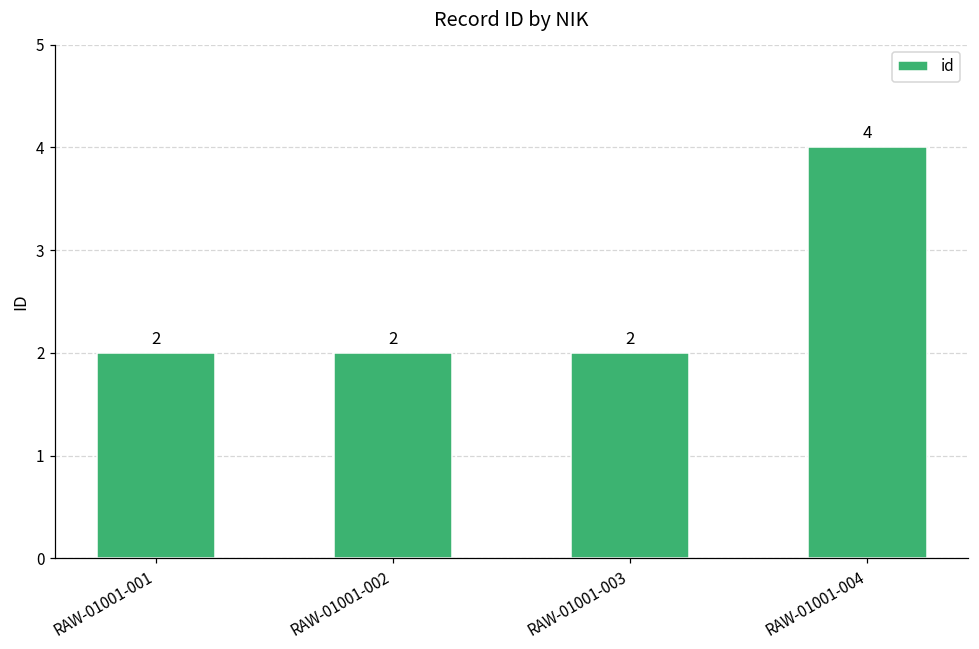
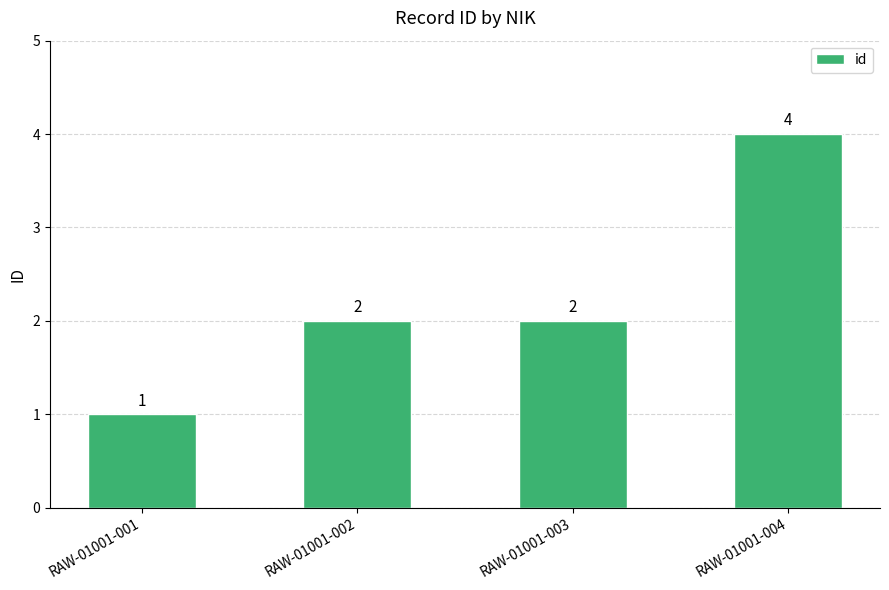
  {
-   "RAW-01001-001": 2,
+   "RAW-01001-001": 1,
    "RAW-01001-002": 2,
    "RAW-01001-003": 2,
    "RAW-01001-004": 4
  }
